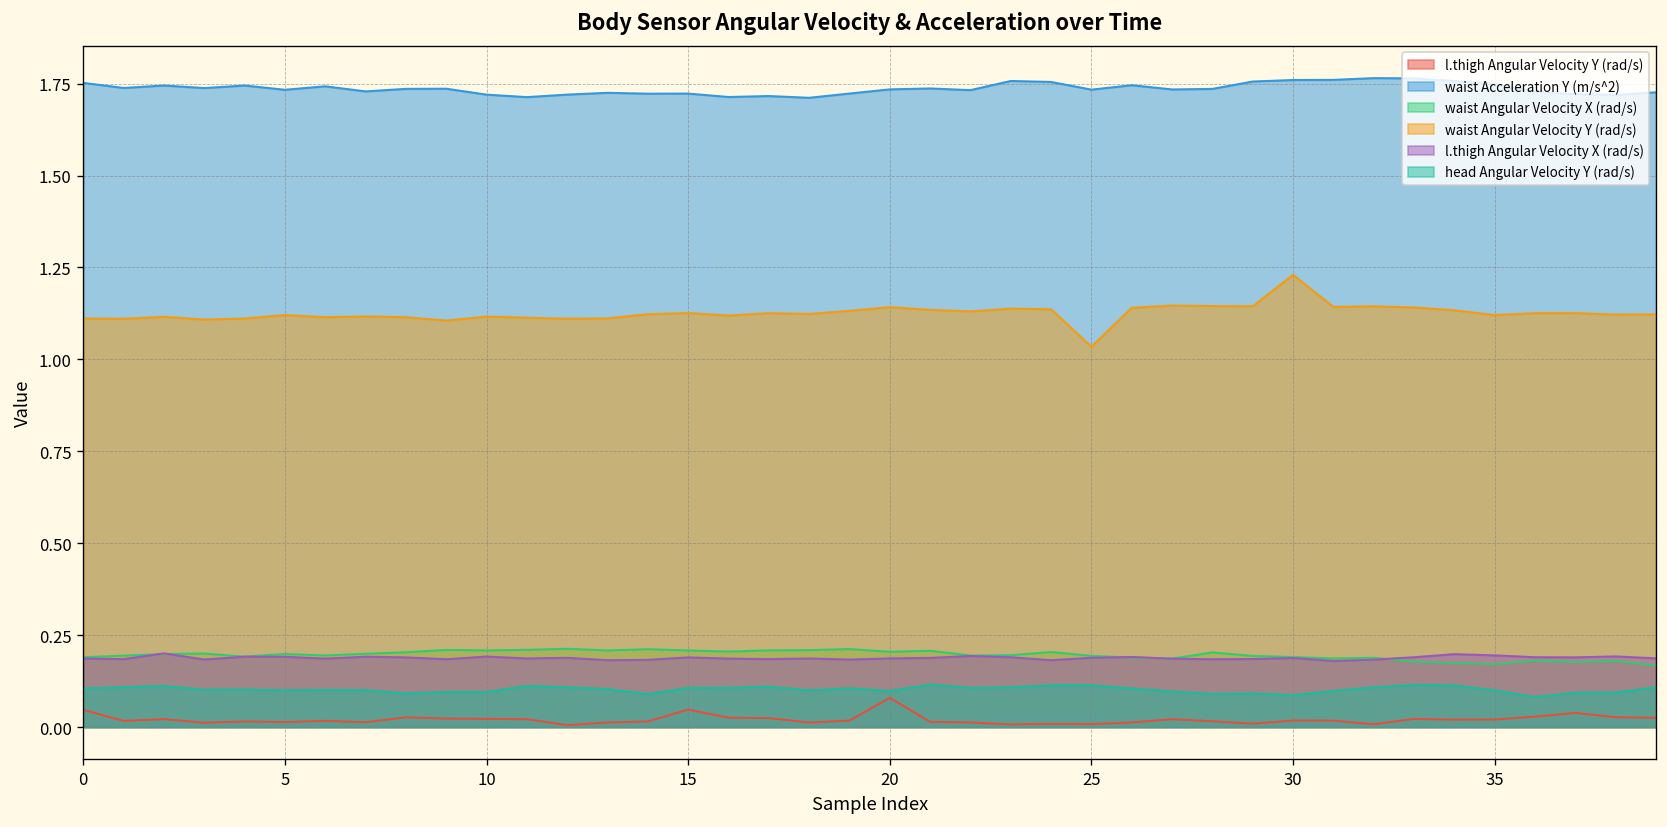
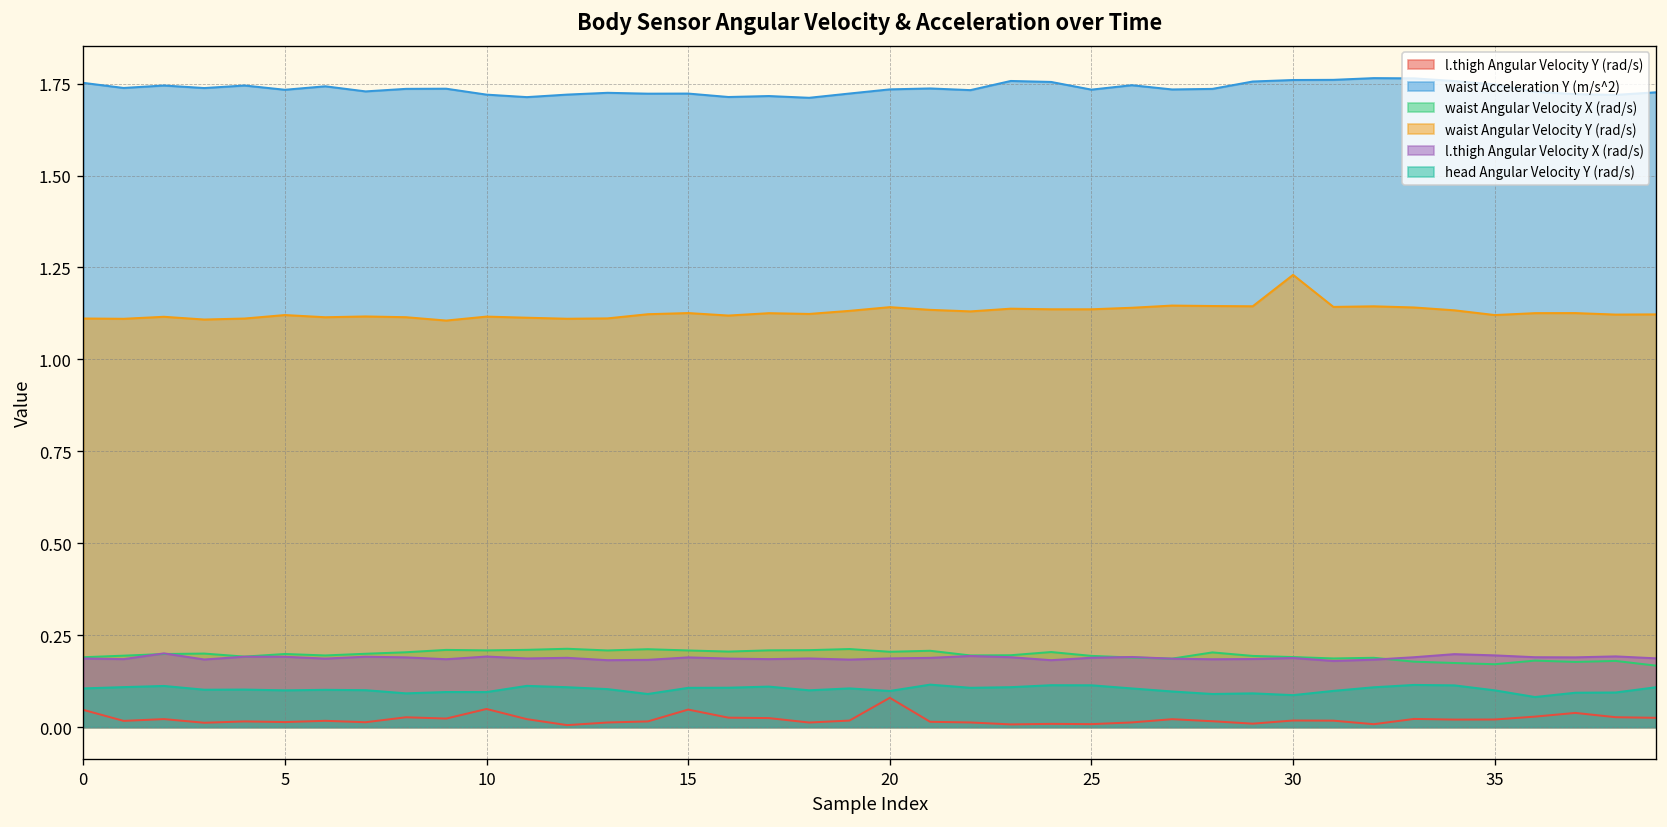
  {
    "l.thigh Angular Velocity Y (rad/s)": {
      "0": 0.05,
      "5": 0.01,
-     "10": 0.02,
+     "10": 0.05,
      "15": 0.05,
      "20": 0.08,
      "25": 0.01,
      "30": 0.02,
      "35": 0.02
    },
    "waist Angular Velocity Y (rad/s)": {
      "0": 1.11,
      "5": 1.12,
      "10": 1.12,
      "15": 1.13,
      "20": 1.14,
-     "25": 1.03,
+     "25": 1.14,
      "30": 1.23,
      "35": 1.12
    },
    "l.thigh Angular Velocity X (rad/s)": {
      "10": 0.19,
      "15": 0.19,
      "20": 0.19,
      "35": 0.19
    }
  }
